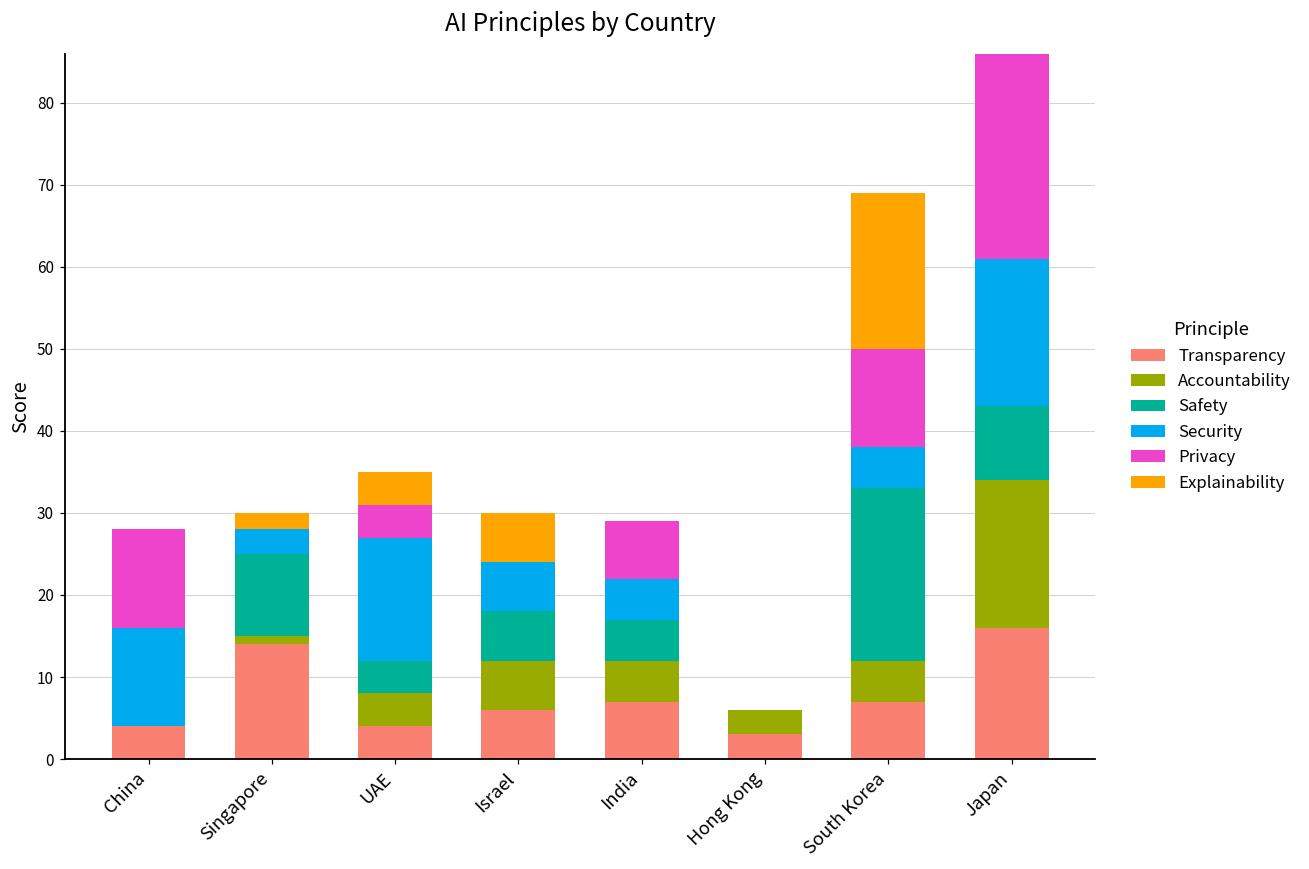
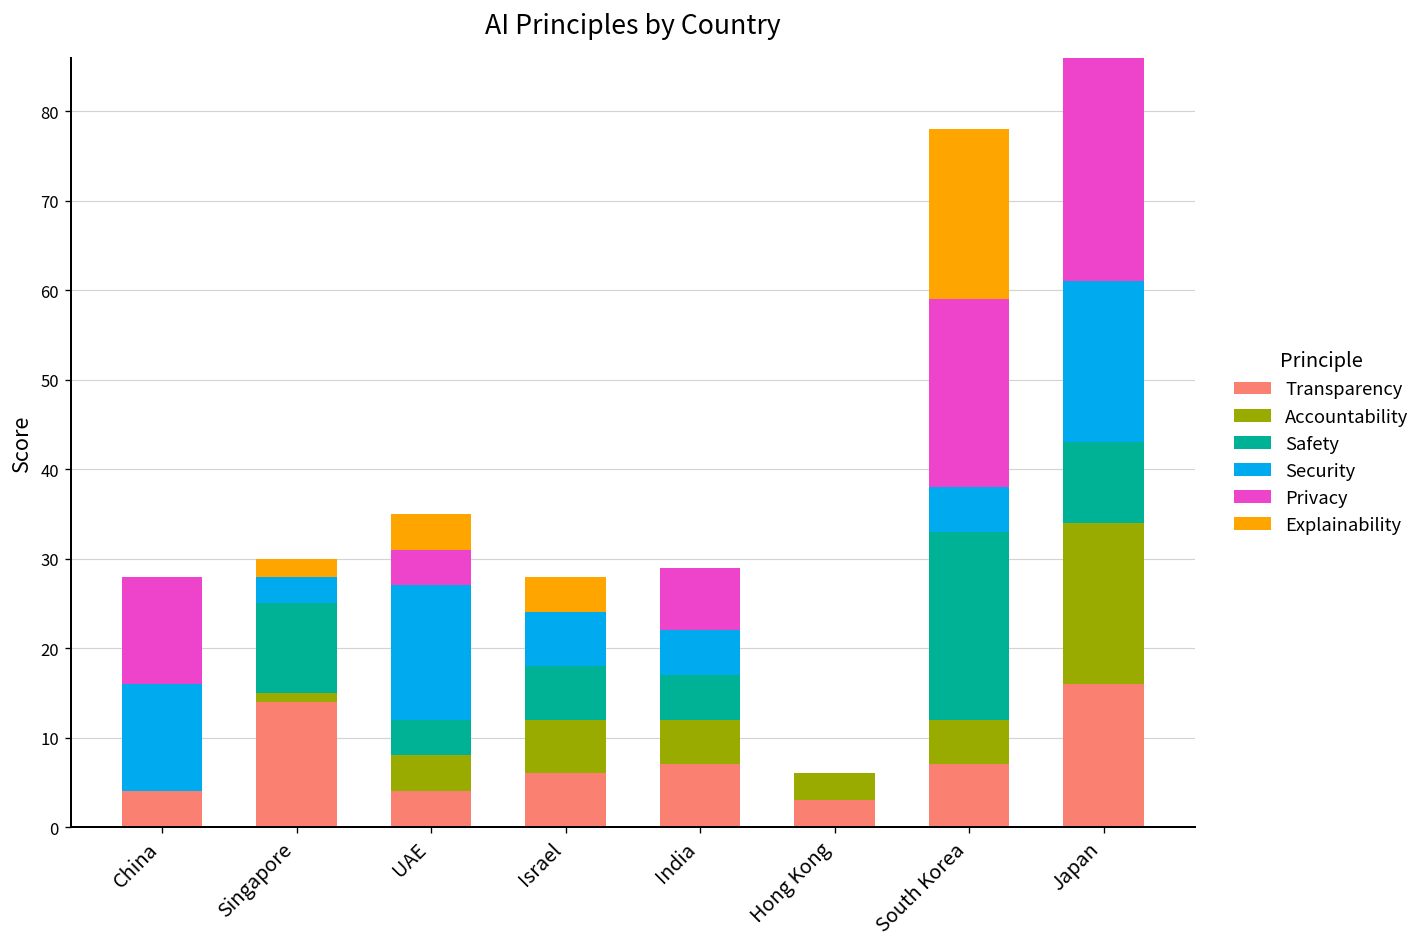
  {
    "Transparency": {
      "China": 4,
      "Singapore": 14,
      "UAE": 4,
      "Israel": 6,
      "India": 7,
      "Hong Kong": 3,
      "South Korea": 7,
      "Japan": 16
    },
    "Accountability": {
      "China": 0,
      "Singapore": 1,
      "UAE": 4,
      "Israel": 6,
      "India": 5,
      "Hong Kong": 3,
      "South Korea": 5,
      "Japan": 18
    },
    "Safety": {
      "China": 0,
      "Singapore": 10,
      "UAE": 4,
      "Israel": 6,
      "India": 5,
      "Hong Kong": 0,
      "South Korea": 21,
      "Japan": 9
    },
    "Security": {
      "China": 12,
      "Singapore": 3,
      "UAE": 15,
      "Israel": 6,
      "India": 5,
      "Hong Kong": 0,
      "South Korea": 5,
      "Japan": 18
    },
    "Privacy": {
      "China": 12,
      "Singapore": 0,
      "UAE": 4,
      "Israel": 0,
      "India": 7,
      "Hong Kong": 0,
-     "South Korea": 12,
+     "South Korea": 21,
      "Japan": 25
    },
    "Explainability": {
      "China": 0,
      "Singapore": 2,
      "UAE": 4,
-     "Israel": 6,
+     "Israel": 4,
      "India": 0,
      "Hong Kong": 0,
      "South Korea": 19,
      "Japan": 0
    }
  }
